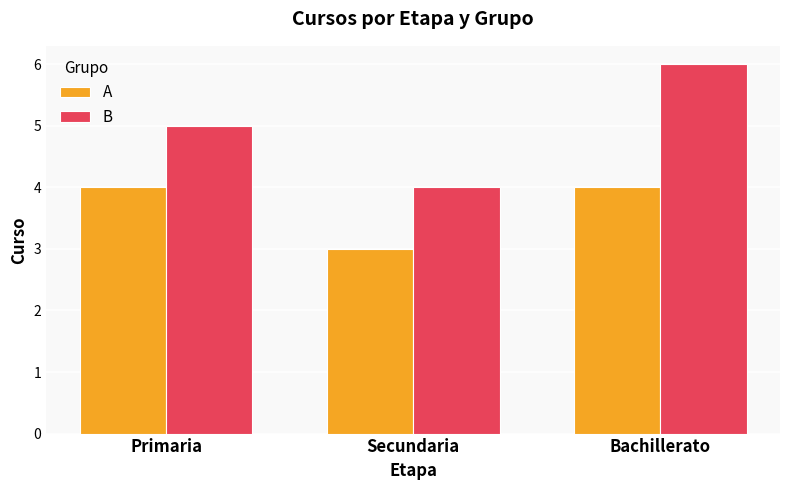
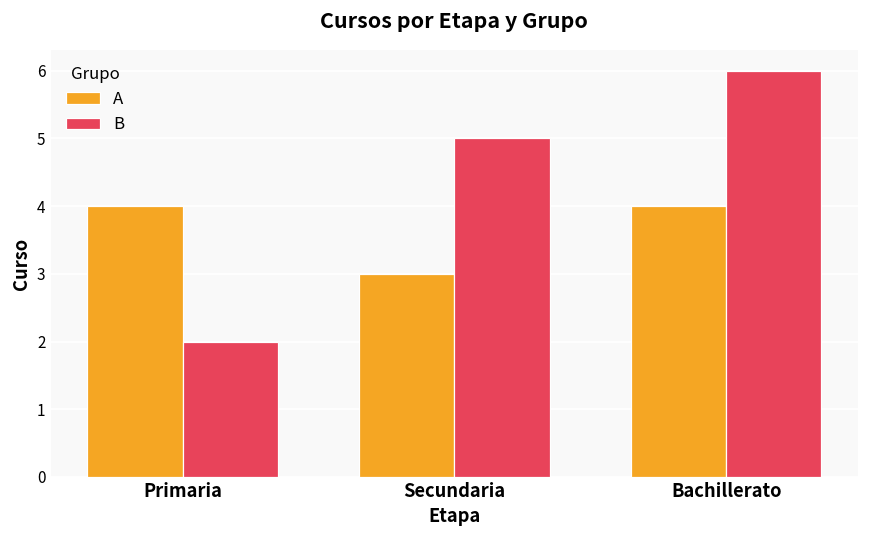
  {
    "A": {
      "Primaria": 4,
      "Secundaria": 3,
      "Bachillerato": 4
    },
    "B": {
-     "Primaria": 5,
-     "Secundaria": 4,
+     "Primaria": 2,
+     "Secundaria": 5,
      "Bachillerato": 6
    }
  }
